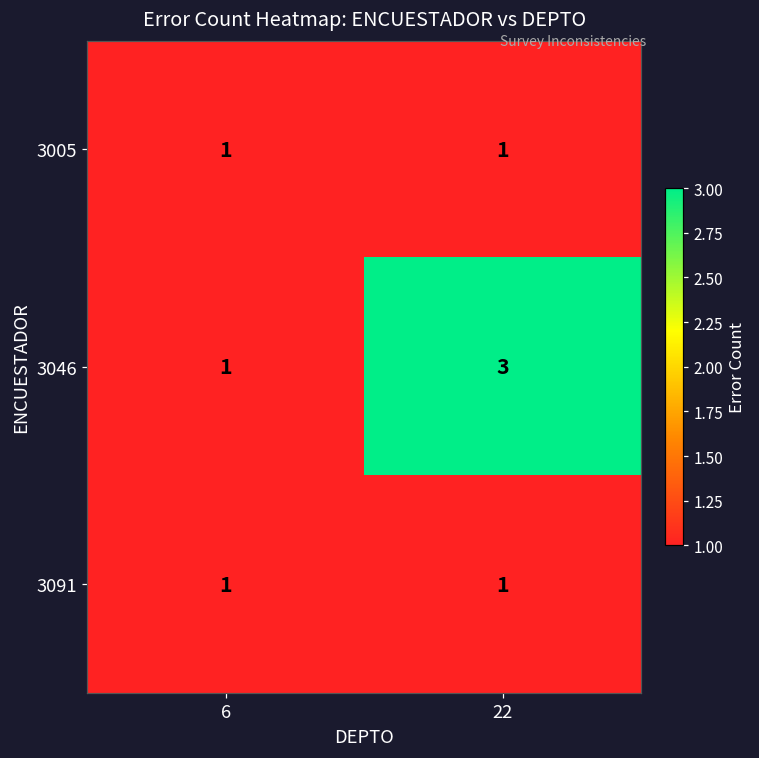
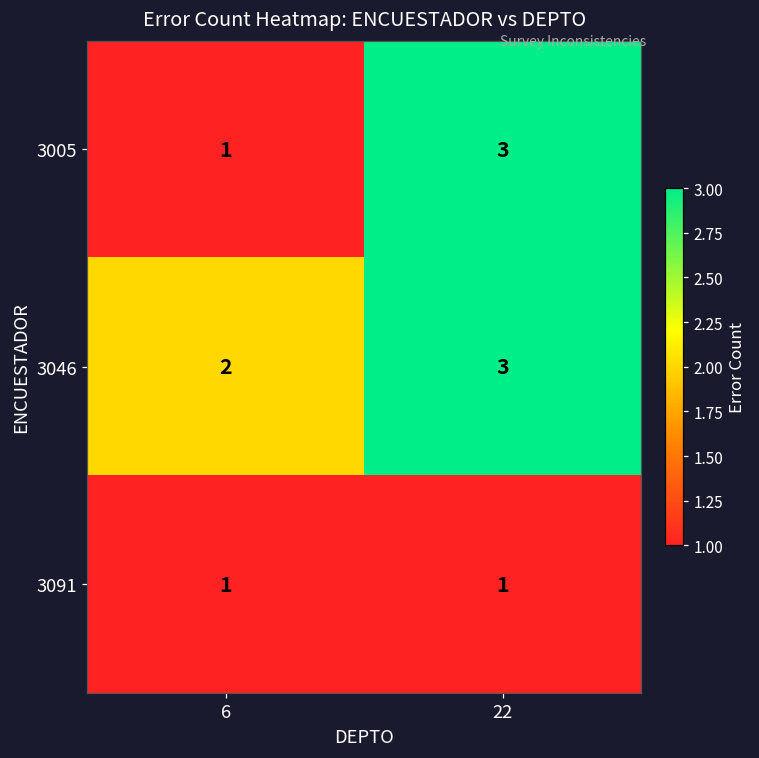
  {
    "3005": {
      "6": 1,
-     "22": 1
+     "22": 3
    },
    "3046": {
-     "6": 1,
+     "6": 2,
      "22": 3
    },
    "3091": {
      "6": 1,
      "22": 1
    }
  }
